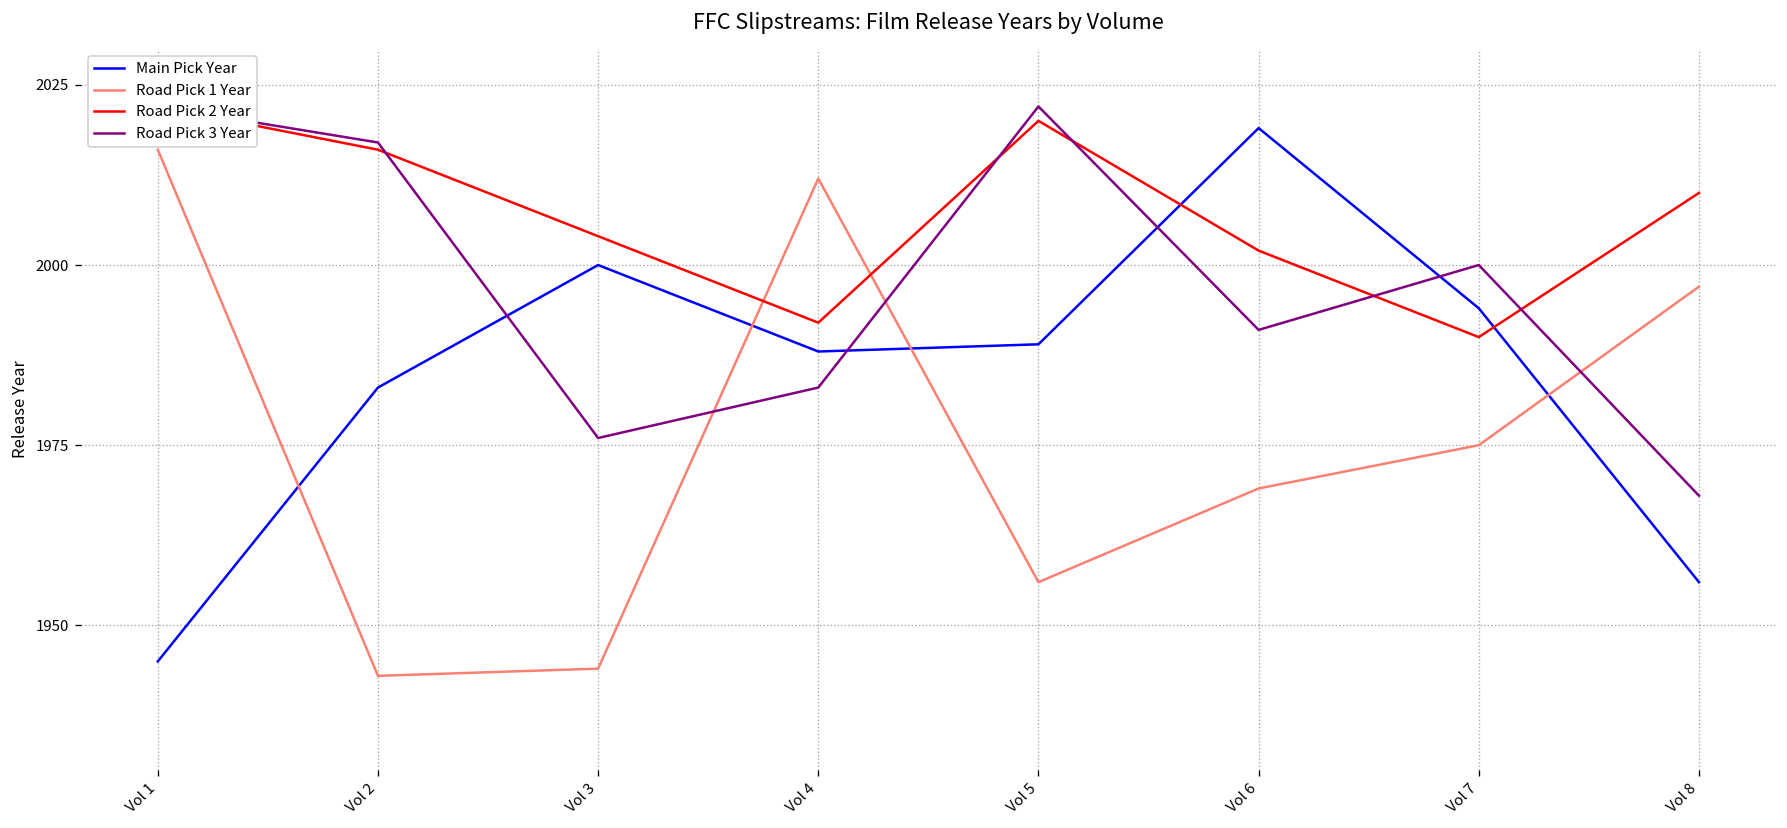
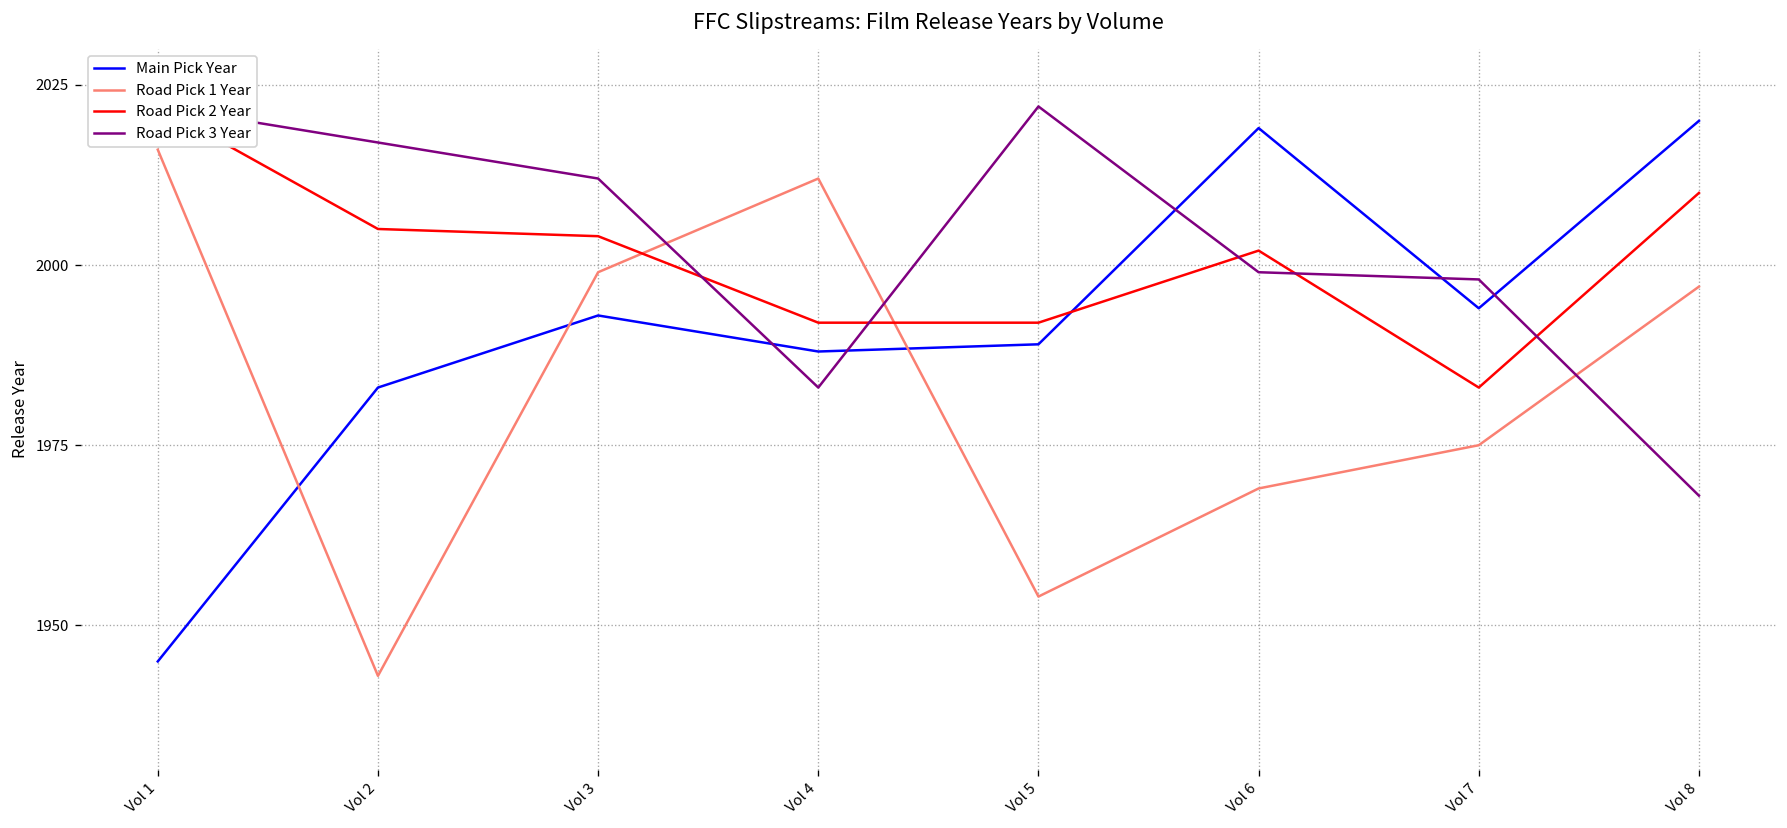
  {
    "Main Pick Year": {
      "Vol 1": 1945,
      "Vol 2": 1983,
-     "Vol 3": 2000,
+     "Vol 3": 1993,
      "Vol 4": 1988,
      "Vol 5": 1989,
      "Vol 6": 2019,
      "Vol 7": 1994,
-     "Vol 8": 1956
+     "Vol 8": 2020
    },
    "Road Pick 1 Year": {
      "Vol 2": 1943,
-     "Vol 3": 1944,
+     "Vol 3": 1999,
      "Vol 4": 2012,
-     "Vol 5": 1956,
+     "Vol 5": 1954,
      "Vol 6": 1969,
      "Vol 7": 1975,
      "Vol 8": 1997
    },
    "Road Pick 2 Year": {
-     "Vol 2": 2016,
+     "Vol 2": 2005,
      "Vol 3": 2004,
      "Vol 4": 1992,
-     "Vol 5": 2020,
+     "Vol 5": 1992,
      "Vol 6": 2002,
-     "Vol 7": 1990,
+     "Vol 7": 1983,
      "Vol 8": 2010
    },
    "Road Pick 3 Year": {
      "Vol 2": 2017,
-     "Vol 3": 1976,
+     "Vol 3": 2012,
      "Vol 4": 1983,
      "Vol 5": 2022,
-     "Vol 6": 1991,
-     "Vol 7": 2000,
+     "Vol 6": 1999,
+     "Vol 7": 1998,
      "Vol 8": 1968
    }
  }
